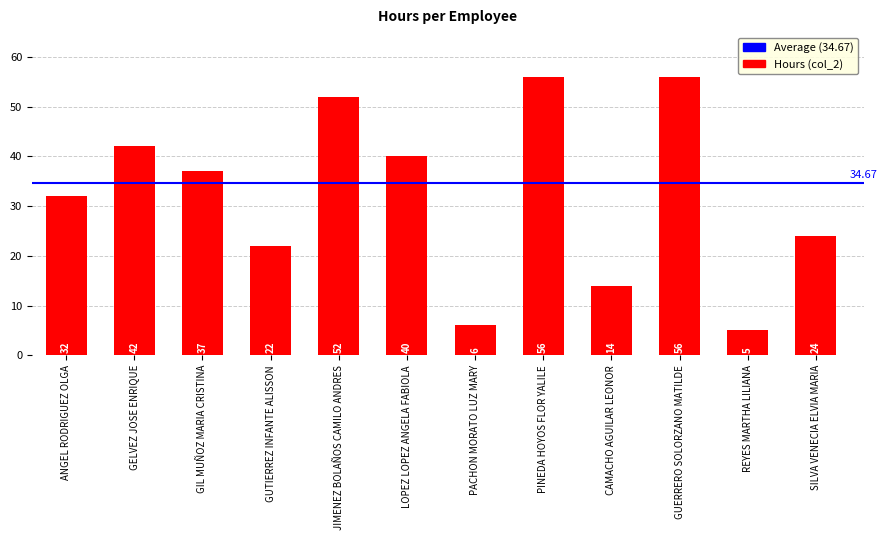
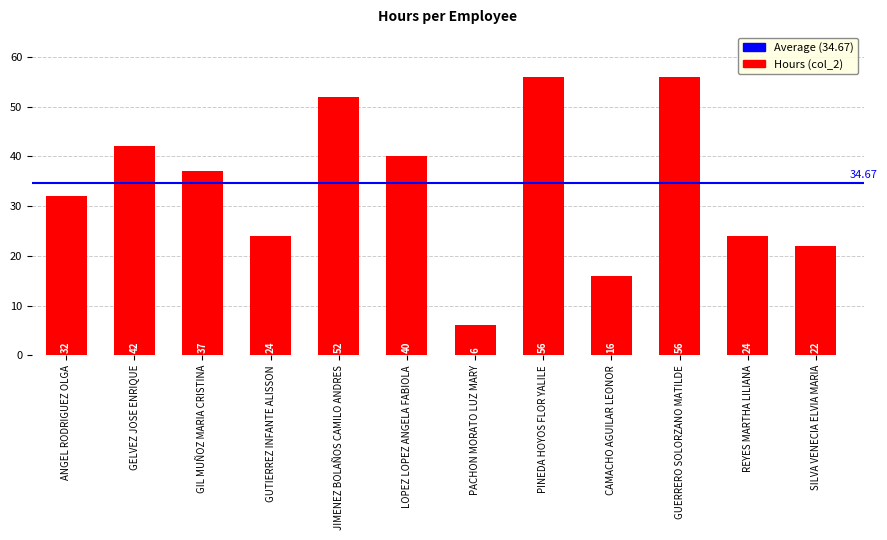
  {
    "ANGEL RODRIGUEZ OLGA": 32,
    "GELVEZ JOSE ENRIQUE": 42,
    "GIL MUÑOZ MARIA CRISTINA": 37,
-   "GUTIERREZ INFANTE ALISSON": 22,
+   "GUTIERREZ INFANTE ALISSON": 24,
    "JIMENEZ BOLAÑOS CAMILO ANDRES": 52,
    "LOPEZ LOPEZ ANGELA FABIOLA": 40,
    "PACHON MORATO LUZ MARY": 6,
    "PINEDA HOYOS FLOR YALILE": 56,
-   "CAMACHO AGUILAR LEONOR": 14,
+   "CAMACHO AGUILAR LEONOR": 16,
    "GUERRERO SOLORZANO MATILDE": 56,
-   "REYES MARTHA LILIANA": 5,
-   "SILVA VENECIA ELVIA MARIA": 24
+   "REYES MARTHA LILIANA": 24,
+   "SILVA VENECIA ELVIA MARIA": 22
  }
